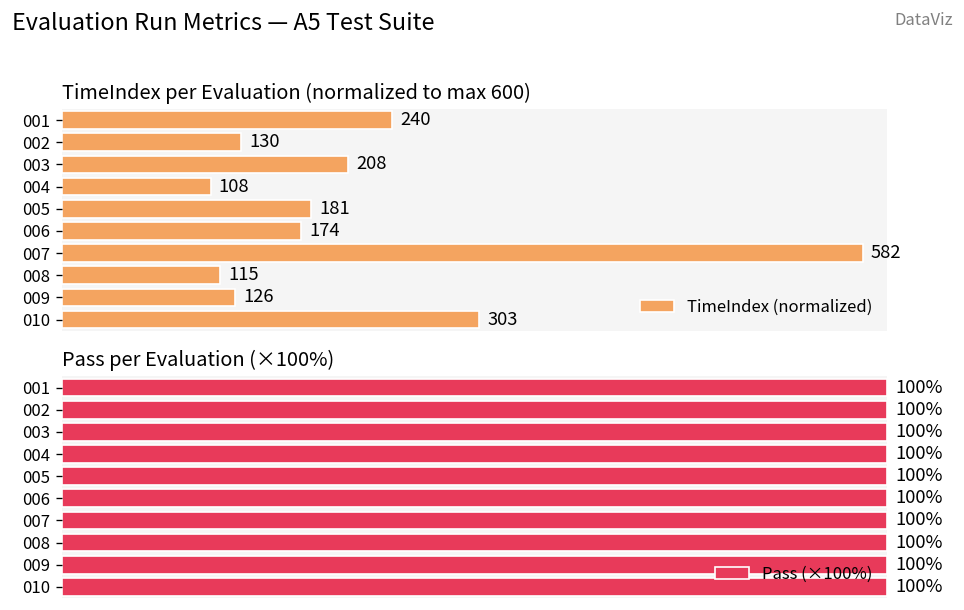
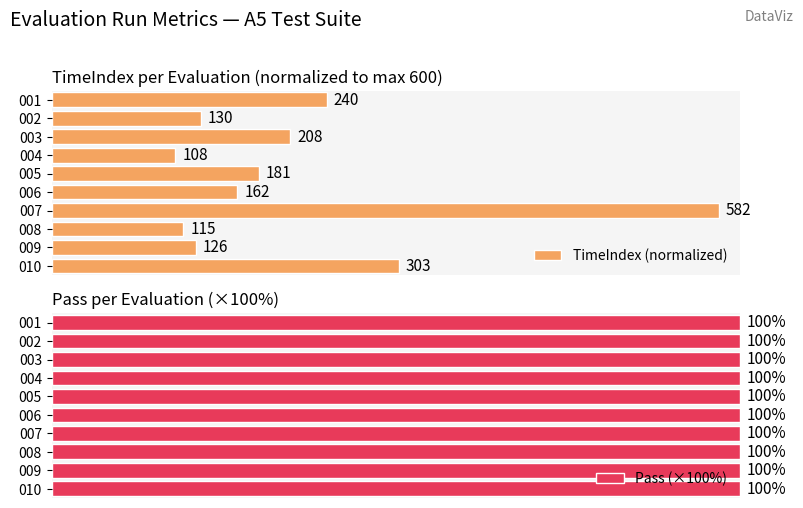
  {
    "TimeIndex per Evaluation (normalized to max 600)": {
-     "006": "174"
+     "006": "162"
    },
    "Pass per Evaluation (×100%)": {
      "001": "100%",
      "002": "100%",
      "003": "100%",
      "004": "100%",
      "005": "100%",
      "006": "100%",
      "007": "100%",
      "008": "100%",
      "009": "100%",
      "010": "100%"
    }
  }
